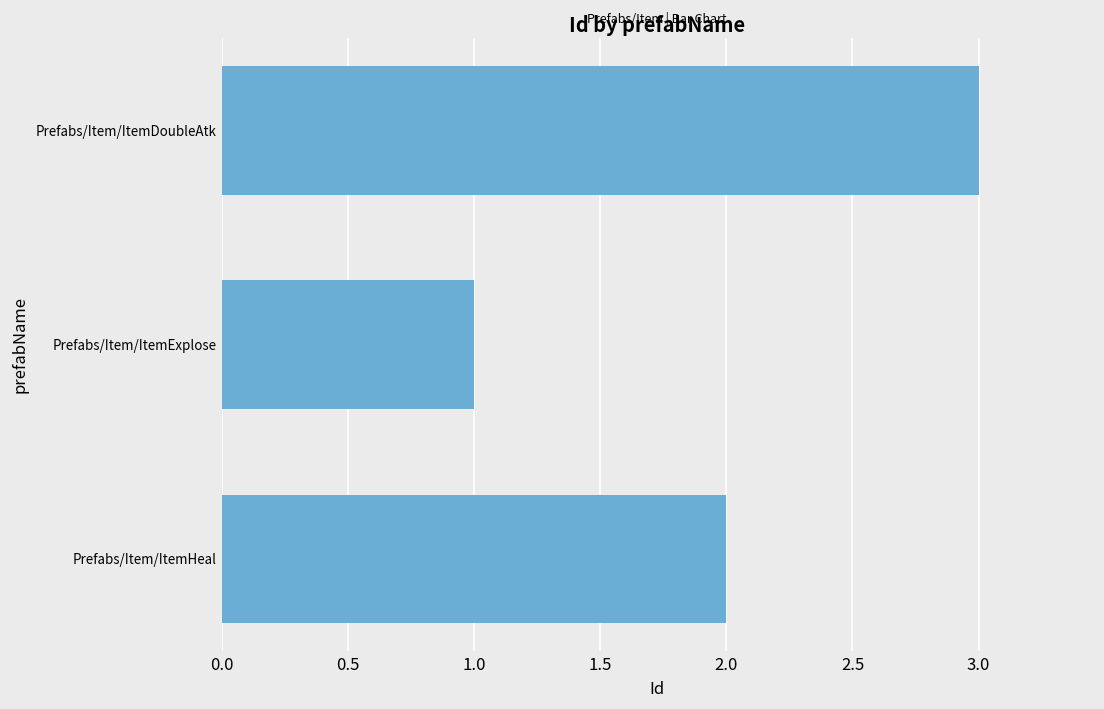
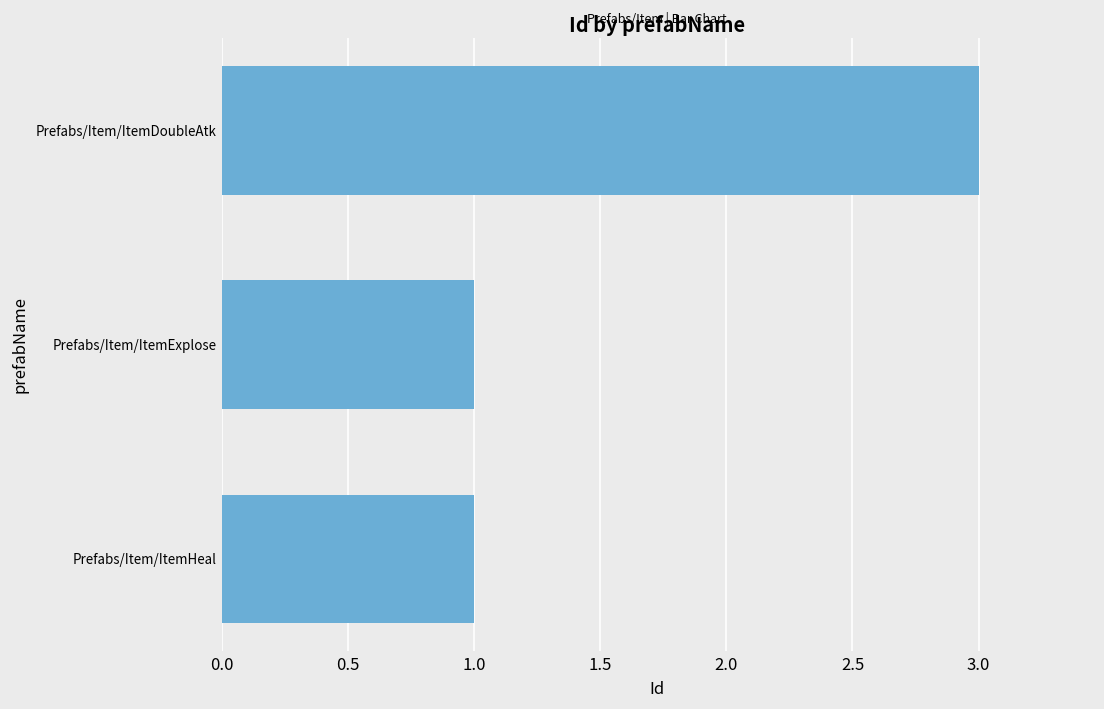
  {
    "Prefabs/Item/ItemDoubleAtk": 3,
    "Prefabs/Item/ItemExplose": 1,
-   "Prefabs/Item/ItemHeal": 2
+   "Prefabs/Item/ItemHeal": 1
  }
